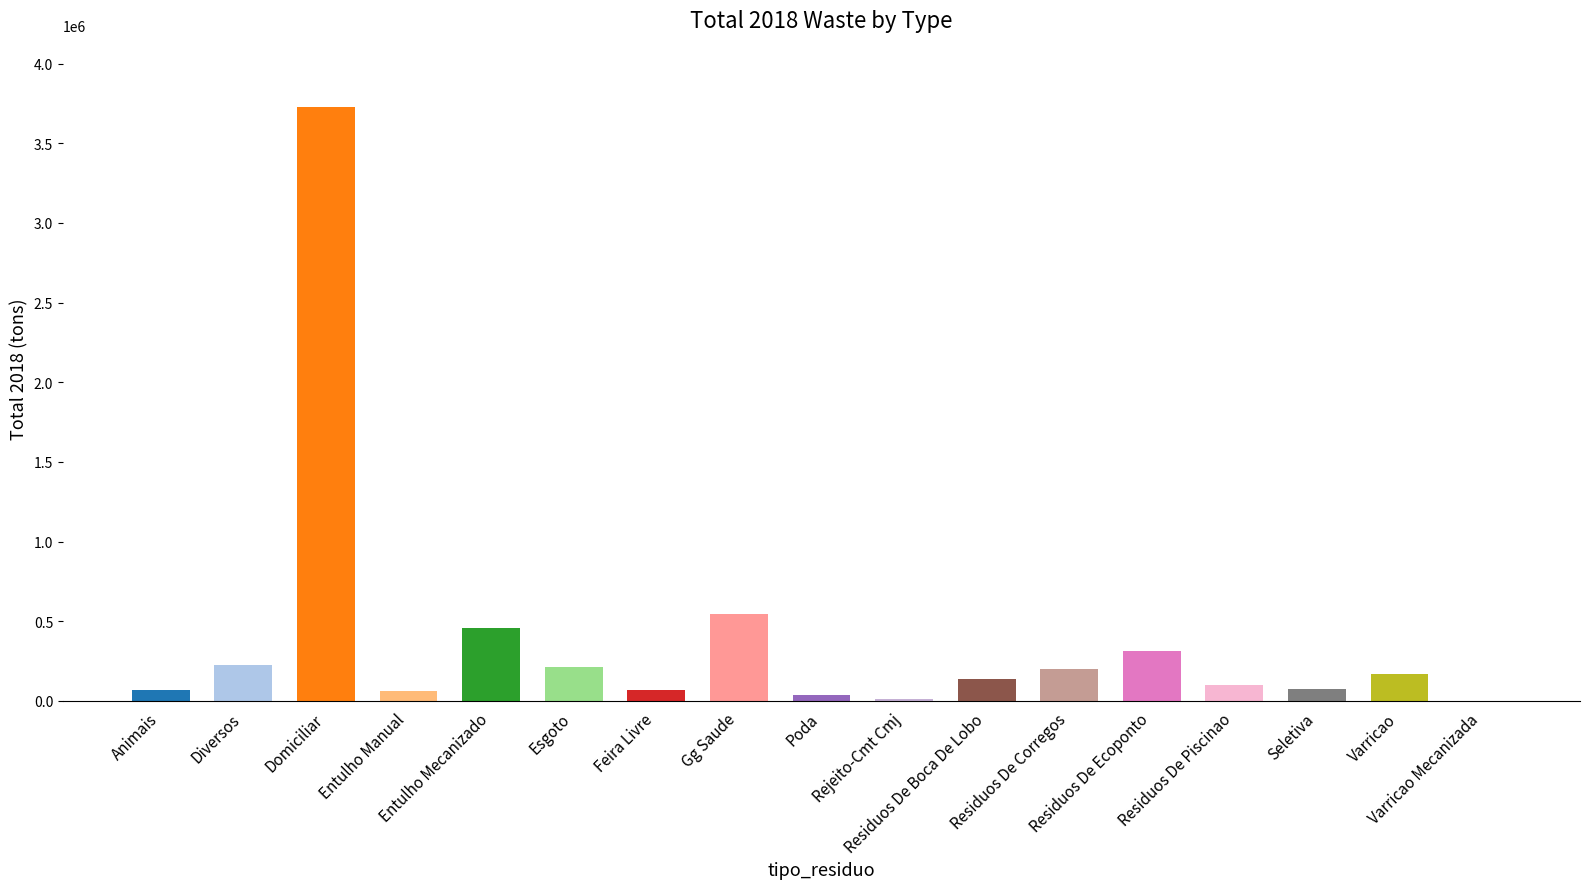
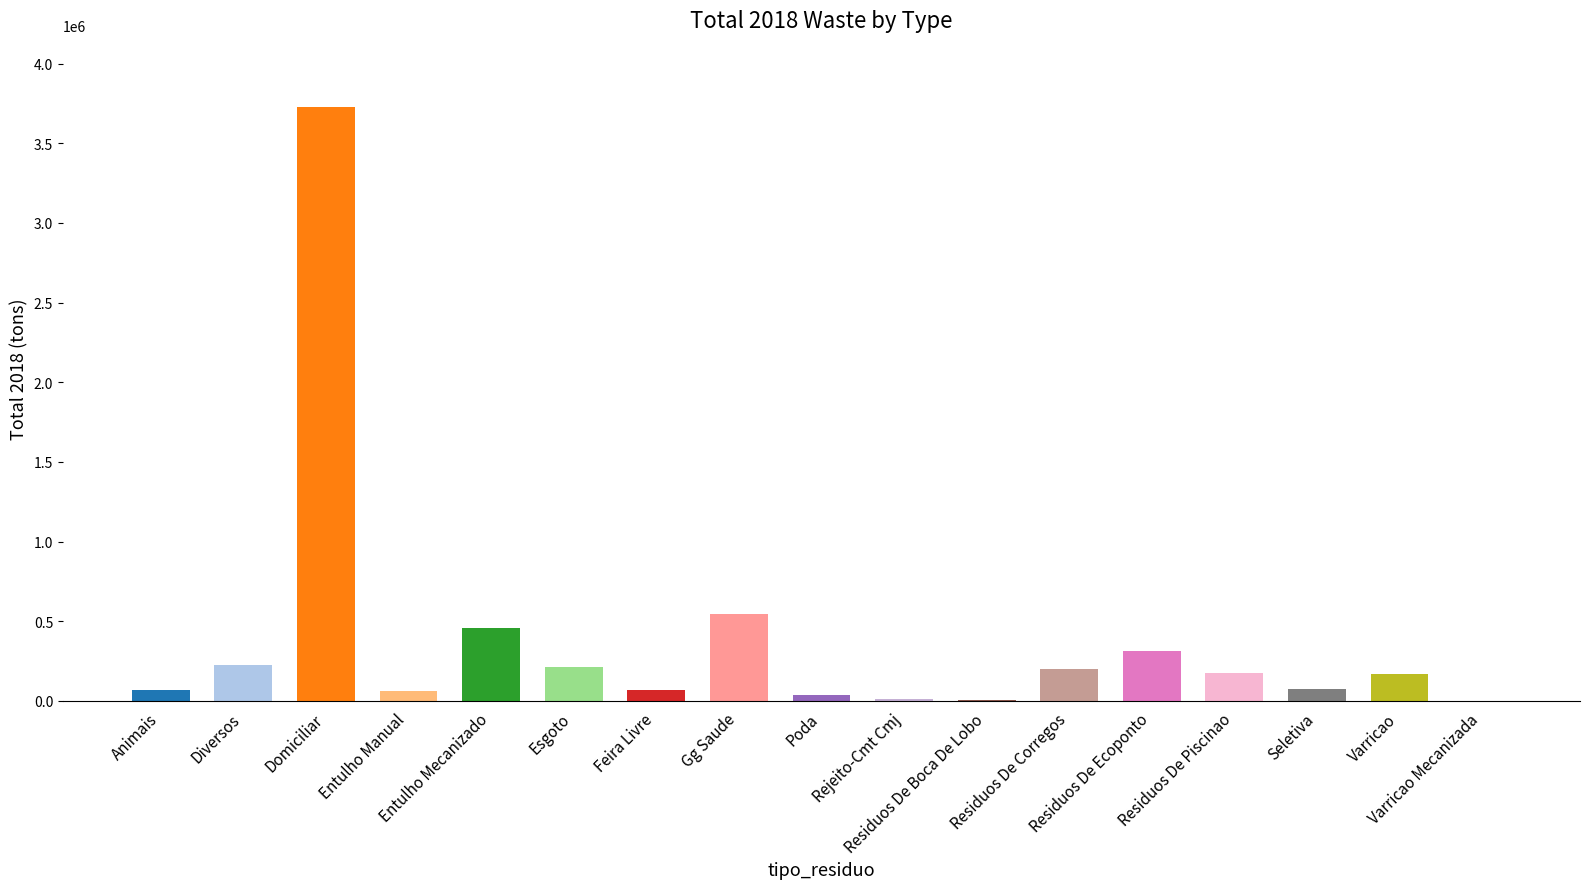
  {
    "Animais": 70000,
    "Diversos": 220000,
    "Domiciliar": 3730000,
    "Entulho Manual": 60000,
    "Entulho Mecanizado": 460000,
    "Esgoto": 210000,
    "Feira Livre": 70000,
    "Gg Saude": 550000,
    "Poda": 40000,
-   "Residuos De Boca De Lobo": 140000,
+   "Residuos De Boca De Lobo": 10000,
    "Residuos De Corregos": 200000,
    "Residuos De Ecoponto": 310000,
-   "Residuos De Piscinao": 100000,
+   "Residuos De Piscinao": 180000,
    "Seletiva": 80000,
    "Varricao": 170000
  }
